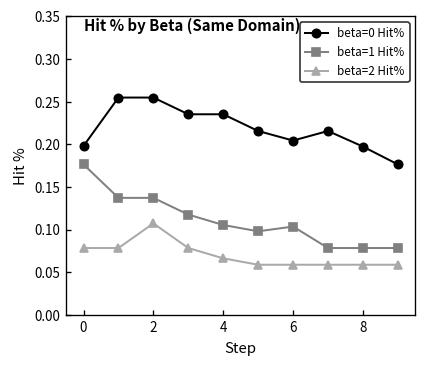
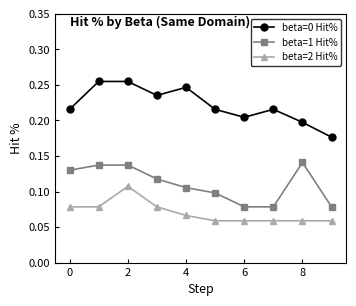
  {
    "beta=0 Hit%": {
-     "0": 0.20,
+     "0": 0.22,
      "2": 0.25,
-     "4": 0.24,
+     "4": 0.25,
      "6": 0.20,
      "8": 0.20
    },
    "beta=1 Hit%": {
-     "0": 0.18,
+     "0": 0.13,
      "2": 0.14,
      "4": 0.11,
-     "6": 0.10,
-     "8": 0.08
+     "6": 0.08,
+     "8": 0.14
    },
    "beta=2 Hit%": {
      "0": 0.08,
      "2": 0.11,
      "4": 0.07,
      "6": 0.06,
      "8": 0.06
    }
  }
